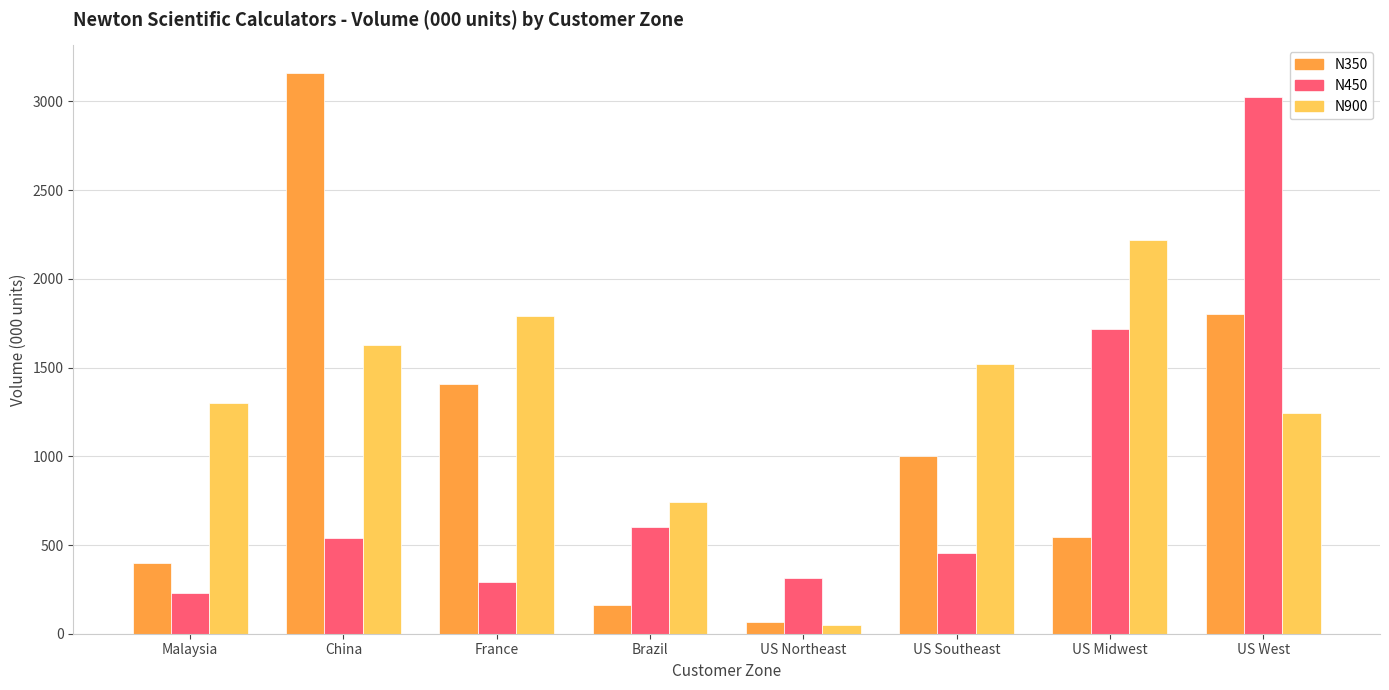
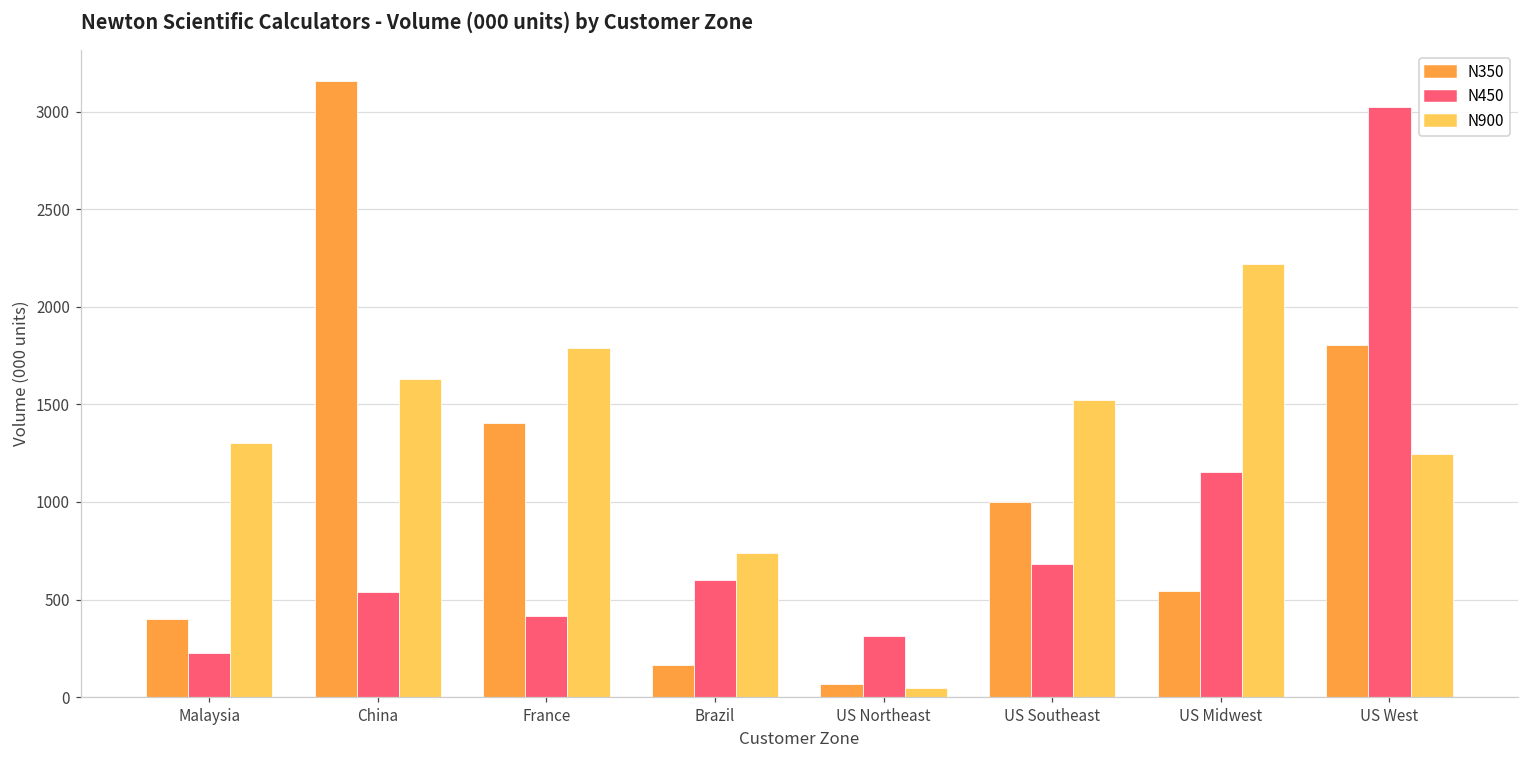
  {
    "N450": {
      "Malaysia": 230,
      "China": 540,
-     "France": 290,
+     "France": 410,
      "Brazil": 600,
      "US Northeast": 310,
-     "US Southeast": 450,
-     "US Midwest": 1720,
+     "US Southeast": 680,
+     "US Midwest": 1150,
      "US West": 3020
    }
  }
